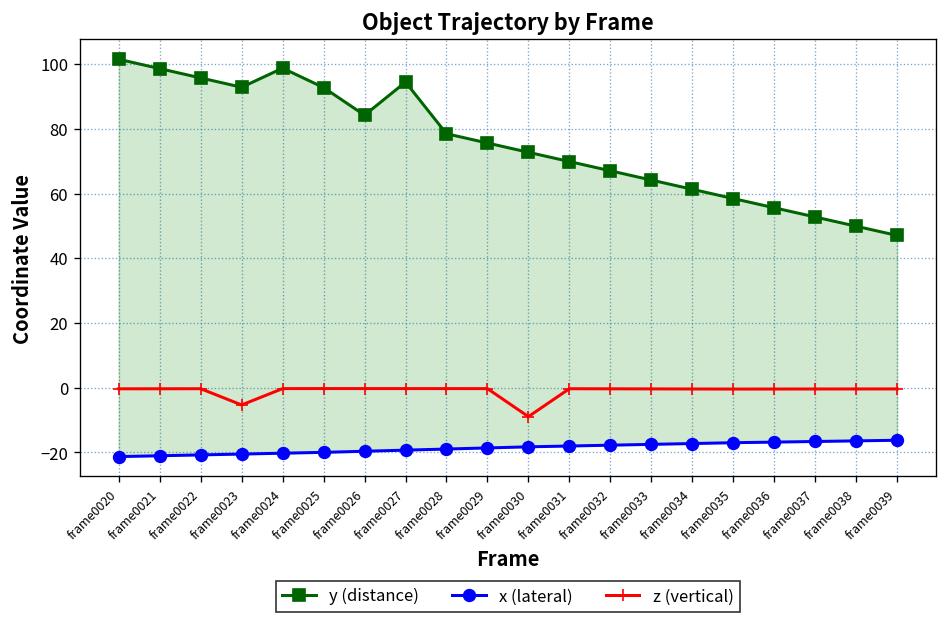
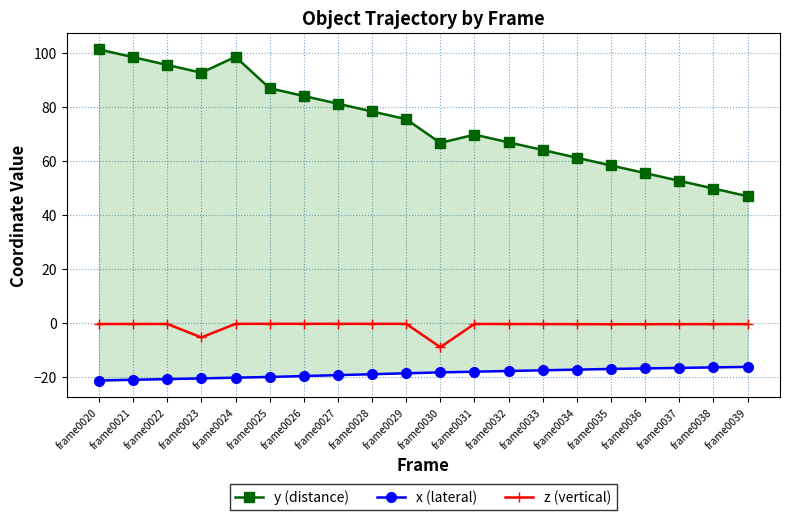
  {
    "y (distance)": {
      "frame0020": 101,
      "frame0021": 99,
      "frame0022": 96,
      "frame0023": 93,
      "frame0024": 99,
-     "frame0025": 93,
+     "frame0025": 87,
      "frame0026": 84,
-     "frame0027": 94,
+     "frame0027": 81,
      "frame0028": 78,
      "frame0029": 76,
-     "frame0030": 73,
+     "frame0030": 67,
      "frame0031": 70,
      "frame0032": 67,
      "frame0033": 64,
      "frame0034": 61,
      "frame0035": 58,
      "frame0036": 56,
      "frame0037": 53,
      "frame0038": 50,
      "frame0039": 47
    },
    "x (lateral)": {
      "frame0020": -21,
      "frame0021": -21,
      "frame0022": -21,
      "frame0023": -20,
      "frame0024": -20,
      "frame0025": -20,
      "frame0026": -20,
      "frame0027": -19,
      "frame0028": -19,
      "frame0029": -19,
      "frame0030": -18,
      "frame0031": -18,
      "frame0032": -18,
      "frame0033": -17,
      "frame0034": -17,
      "frame0035": -17,
      "frame0036": -17,
      "frame0037": -17,
      "frame0038": -16,
      "frame0039": -16
    },
    "z (vertical)": {
      "frame0020": 0,
      "frame0021": 0,
      "frame0022": 0,
      "frame0023": -5,
      "frame0024": 0,
      "frame0025": 0,
      "frame0026": 0,
      "frame0027": 0,
      "frame0028": 0,
      "frame0029": 0,
      "frame0030": -9,
      "frame0031": 0,
      "frame0032": 0,
      "frame0033": 0,
      "frame0034": 0,
      "frame0035": 0,
      "frame0036": 0,
      "frame0037": 0,
      "frame0038": 0,
      "frame0039": 0
    }
  }
